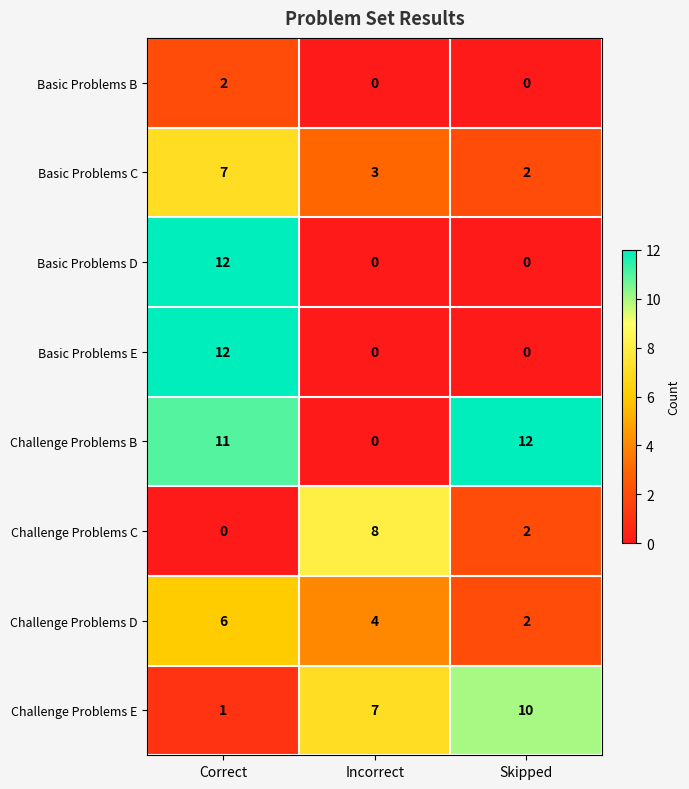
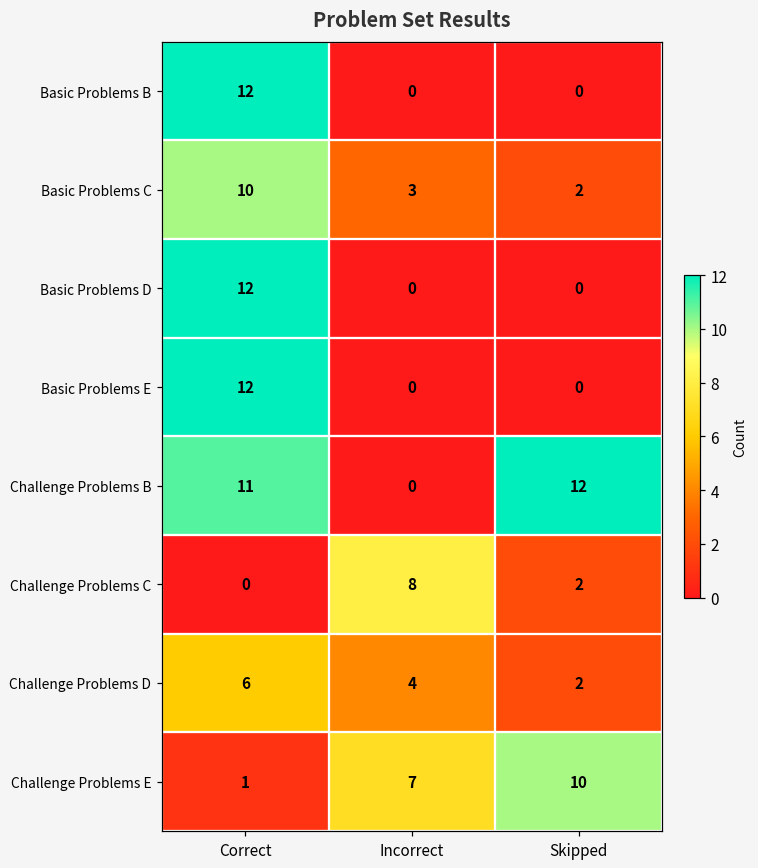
  {
    "Basic Problems B": {
-     "Correct": 2,
+     "Correct": 12,
      "Incorrect": 0,
      "Skipped": 0
    },
    "Basic Problems C": {
-     "Correct": 7,
+     "Correct": 10,
      "Incorrect": 3,
      "Skipped": 2
    },
    "Basic Problems D": {
      "Correct": 12,
      "Incorrect": 0,
      "Skipped": 0
    },
    "Basic Problems E": {
      "Correct": 12,
      "Incorrect": 0,
      "Skipped": 0
    },
    "Challenge Problems B": {
      "Correct": 11,
      "Incorrect": 0,
      "Skipped": 12
    },
    "Challenge Problems C": {
      "Correct": 0,
      "Incorrect": 8,
      "Skipped": 2
    },
    "Challenge Problems D": {
      "Correct": 6,
      "Incorrect": 4,
      "Skipped": 2
    },
    "Challenge Problems E": {
      "Correct": 1,
      "Incorrect": 7,
      "Skipped": 10
    }
  }
